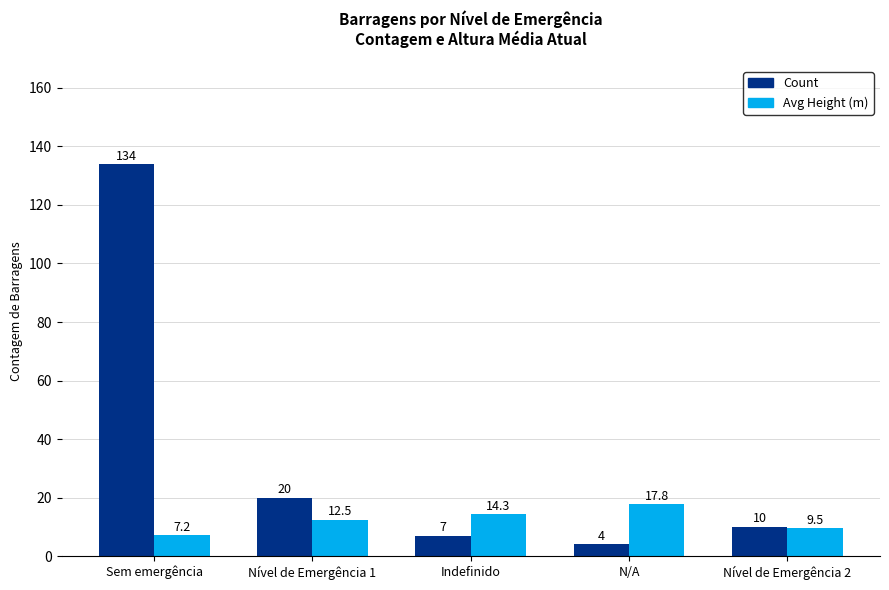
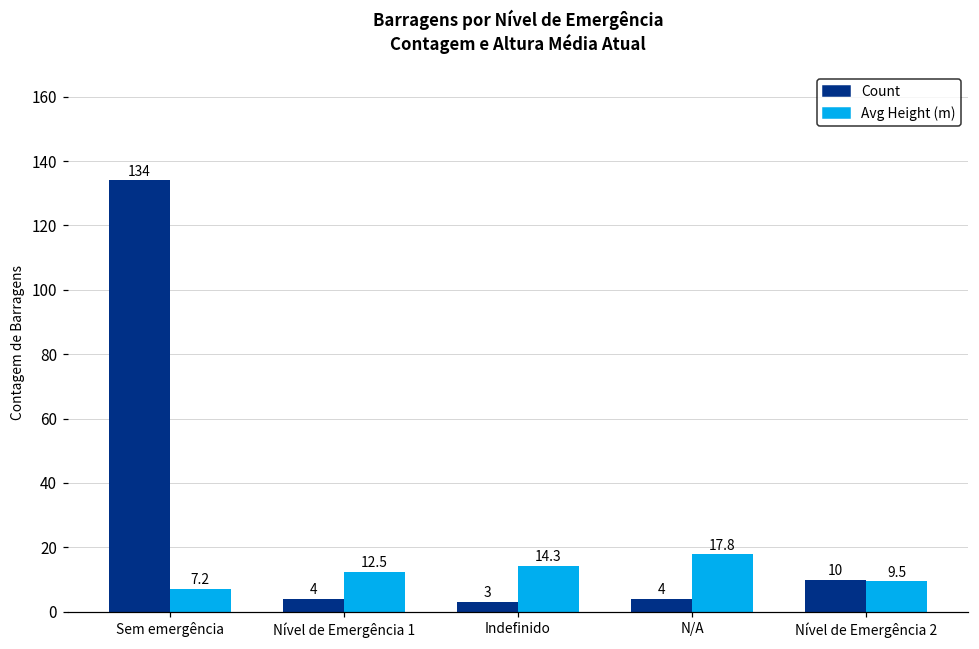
  {
    "Count": {
      "Sem emergência": 134,
-     "Nível de Emergência 1": 20,
-     "Indefinido": 7,
+     "Nível de Emergência 1": 4,
+     "Indefinido": 3,
      "N/A": 4,
      "Nível de Emergência 2": 10
    },
    "Avg Height (m)": {
      "Sem emergência": 7.2,
      "Nível de Emergência 1": 12.5,
      "Indefinido": 14.3,
      "N/A": 17.8,
      "Nível de Emergência 2": 9.5
    }
  }
